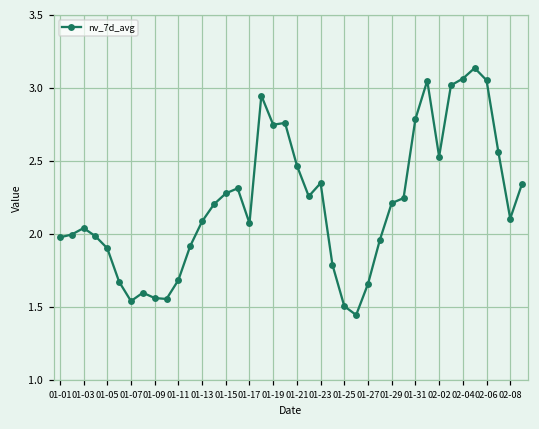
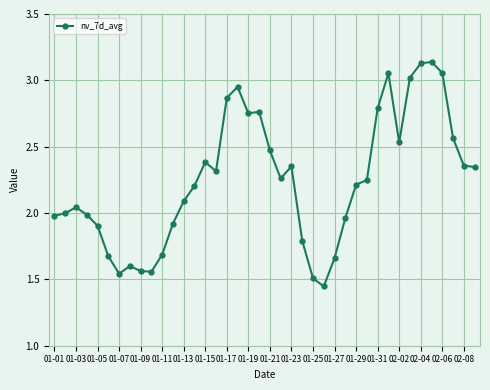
  {
    "01-01": 1.98,
    "01-03": 2.04,
    "01-05": 1.90,
    "01-07": 1.54,
    "01-09": 1.56,
    "01-11": 1.69,
    "01-13": 2.09,
-   "01-15": 2.28,
-   "01-17": 2.08,
+   "01-15": 2.38,
+   "01-17": 2.87,
    "01-19": 2.75,
    "01-21": 2.47,
    "01-23": 2.35,
    "01-25": 1.51,
    "01-27": 1.66,
    "01-29": 2.21,
    "01-31": 2.79,
    "02-02": 2.53,
-   "02-04": 3.07,
+   "02-04": 3.13,
    "02-06": 3.06,
-   "02-08": 2.11
+   "02-08": 2.36
  }
